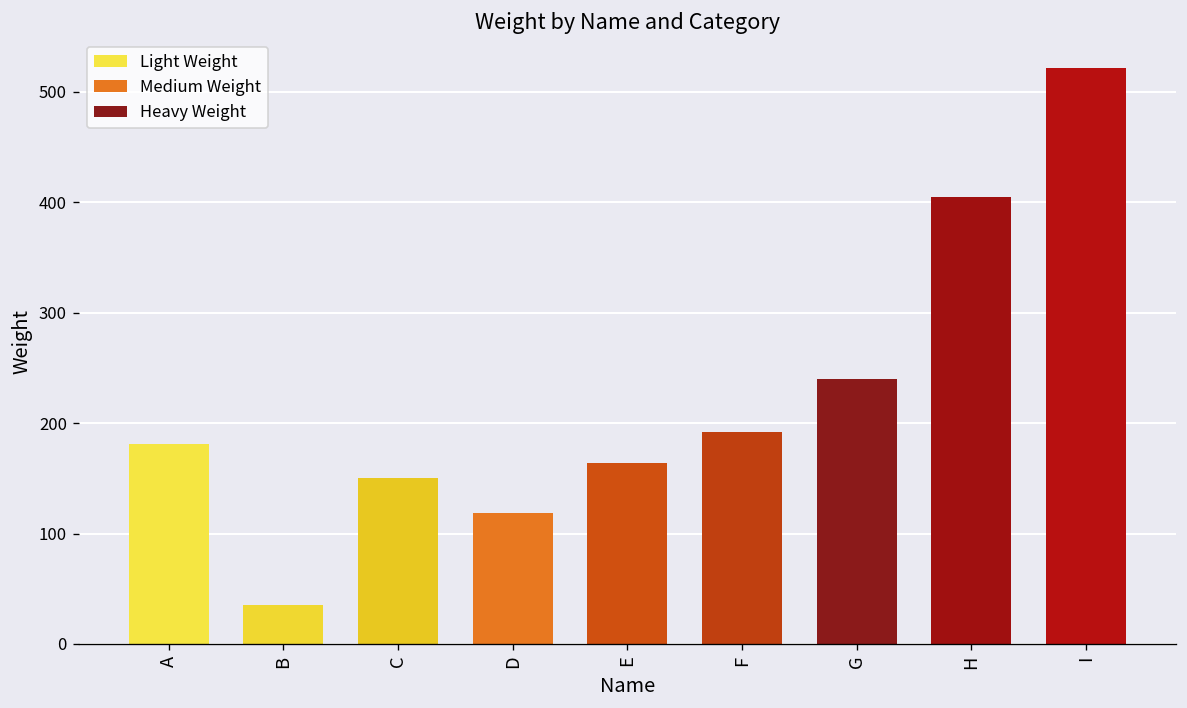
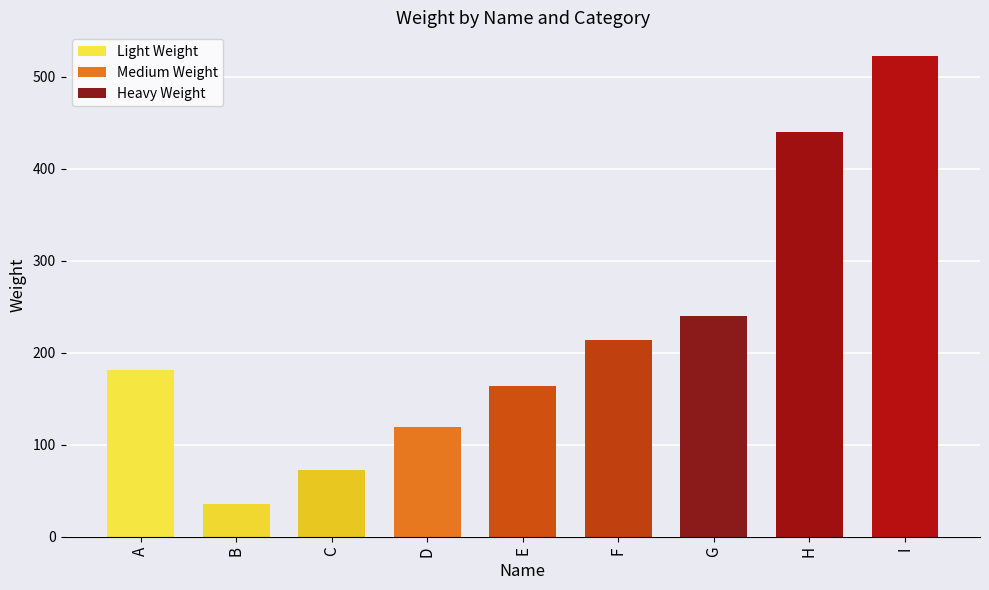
  {
    "A": 180,
    "B": 40,
-   "C": 150,
+   "C": 70,
    "D": 120,
    "E": 160,
-   "F": 190,
+   "F": 210,
    "G": 240,
-   "H": 410,
+   "H": 440,
    "I": 520
  }
